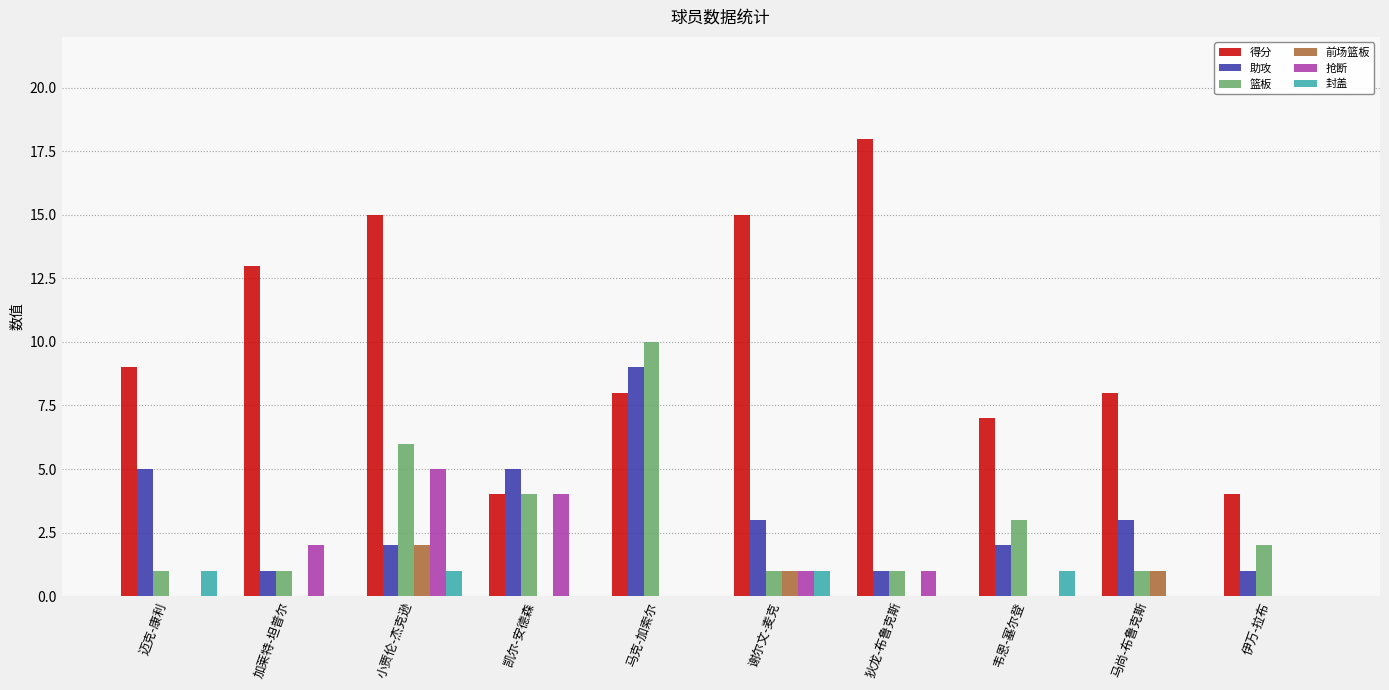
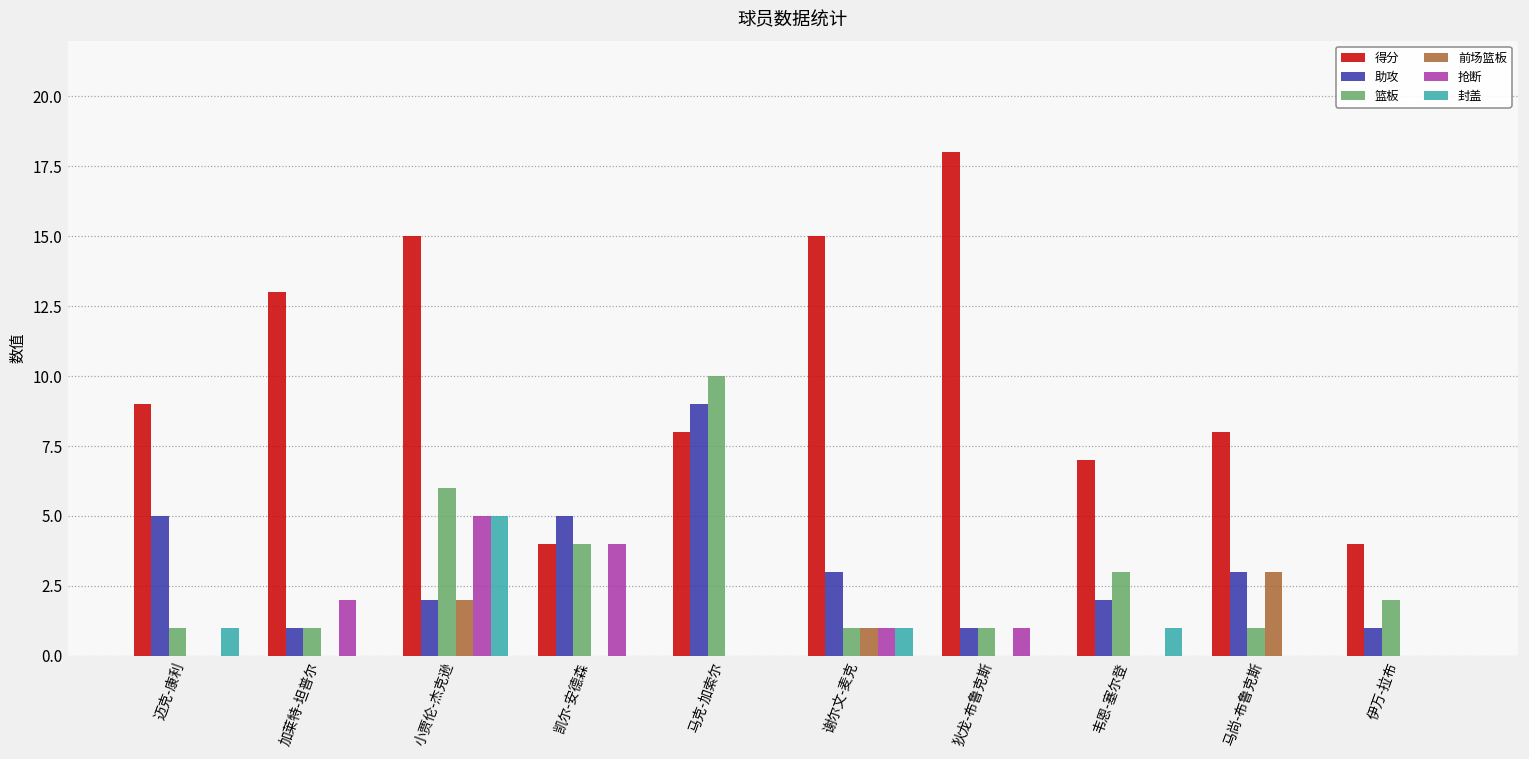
  {
    "得分": {
      "迈克-康利": 9,
      "加莱特-坦普尔": 13,
      "小贾伦-杰克逊": 15,
      "凯尔-安德森": 4,
      "马克-加索尔": 8,
      "谢尔文-麦克": 15,
      "狄龙-布鲁克斯": 18,
      "韦恩-塞尔登": 7,
      "马尚-布鲁克斯": 8,
      "伊万-拉布": 4
    },
    "助攻": {
      "迈克-康利": 5,
      "加莱特-坦普尔": 1,
      "小贾伦-杰克逊": 2,
      "凯尔-安德森": 5,
      "马克-加索尔": 9,
      "谢尔文-麦克": 3,
      "狄龙-布鲁克斯": 1,
      "韦恩-塞尔登": 2,
      "马尚-布鲁克斯": 3,
      "伊万-拉布": 1
    },
    "篮板": {
      "迈克-康利": 1,
      "加莱特-坦普尔": 1,
      "小贾伦-杰克逊": 6,
      "凯尔-安德森": 4,
      "马克-加索尔": 10,
      "谢尔文-麦克": 1,
      "狄龙-布鲁克斯": 1,
      "韦恩-塞尔登": 3,
      "马尚-布鲁克斯": 1,
      "伊万-拉布": 2
    },
    "前场篮板": {
      "迈克-康利": 0,
      "加莱特-坦普尔": 0,
      "小贾伦-杰克逊": 2,
      "凯尔-安德森": 0,
      "马克-加索尔": 0,
      "谢尔文-麦克": 1,
      "狄龙-布鲁克斯": 0,
      "韦恩-塞尔登": 0,
-     "马尚-布鲁克斯": 1,
+     "马尚-布鲁克斯": 3,
      "伊万-拉布": 0
    },
    "抢断": {
      "迈克-康利": 0,
      "加莱特-坦普尔": 2,
      "小贾伦-杰克逊": 5,
      "凯尔-安德森": 4,
      "马克-加索尔": 0,
      "谢尔文-麦克": 1,
      "狄龙-布鲁克斯": 1,
      "韦恩-塞尔登": 0,
      "马尚-布鲁克斯": 0,
      "伊万-拉布": 0
    },
    "封盖": {
      "迈克-康利": 1,
      "加莱特-坦普尔": 0,
-     "小贾伦-杰克逊": 1,
+     "小贾伦-杰克逊": 5,
      "凯尔-安德森": 0,
      "马克-加索尔": 0,
      "谢尔文-麦克": 1,
      "狄龙-布鲁克斯": 0,
      "韦恩-塞尔登": 1,
      "马尚-布鲁克斯": 0,
      "伊万-拉布": 0
    }
  }
